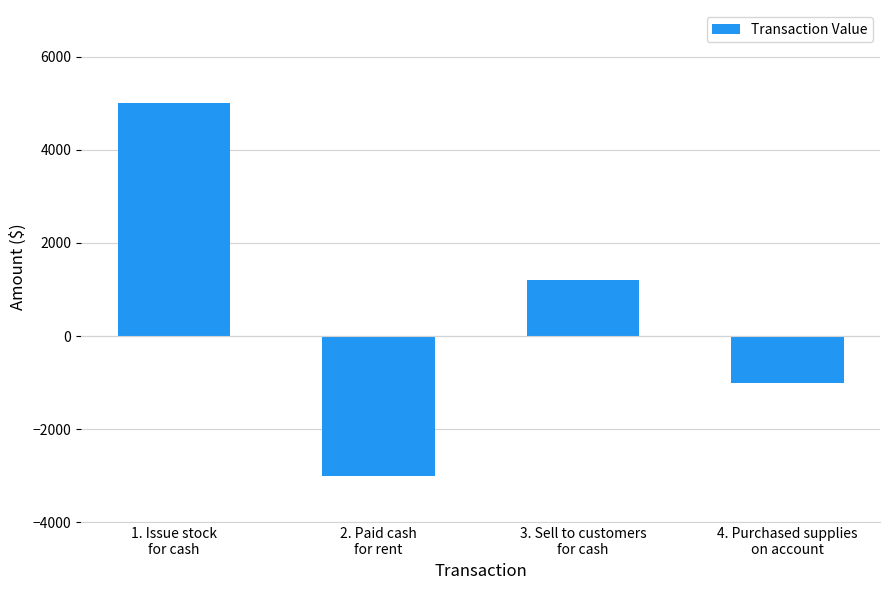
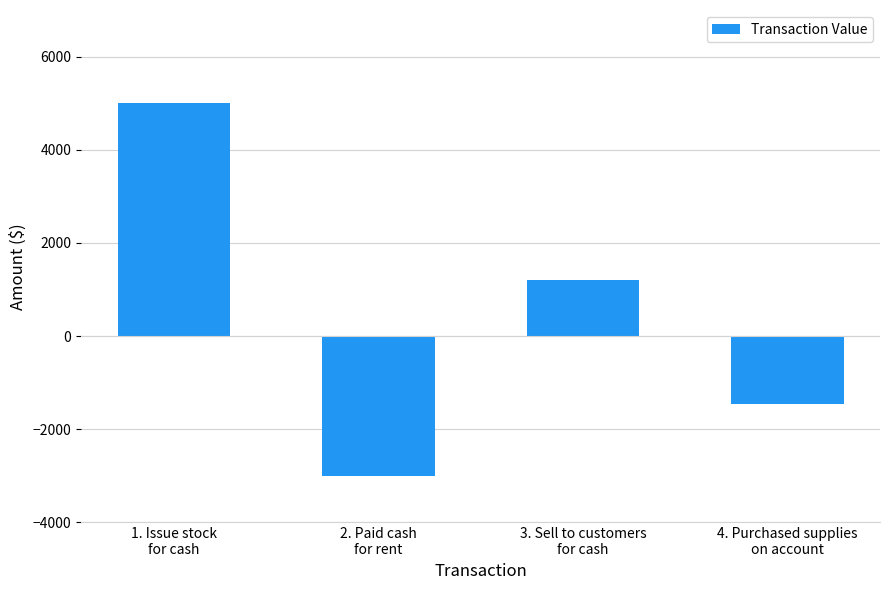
  {
    "1. Issue stock for cash": 5000,
    "2. Paid cash for rent": -3000,
    "3. Sell to customers for cash": 1200,
-   "4. Purchased supplies on account": -1000
+   "4. Purchased supplies on account": -1500
  }
